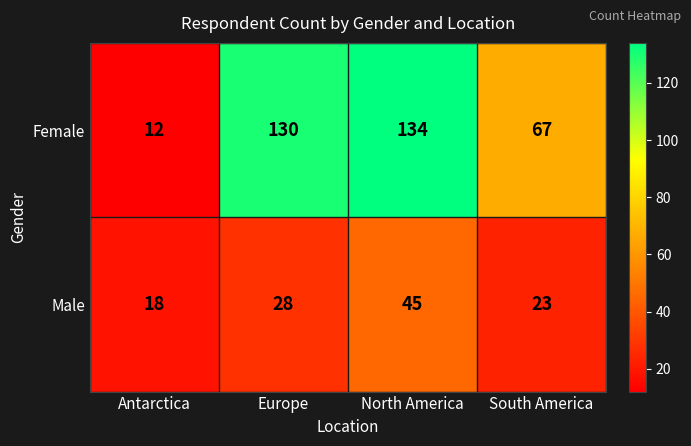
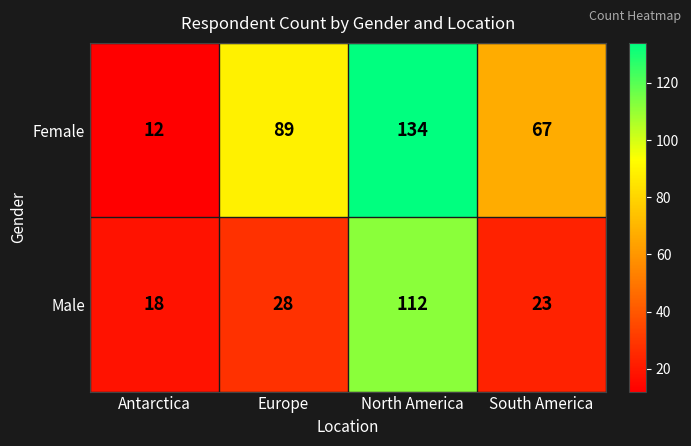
  {
    "Female": {
      "Antarctica": 12,
-     "Europe": 130,
+     "Europe": 89,
      "North America": 134,
      "South America": 67
    },
    "Male": {
      "Antarctica": 18,
      "Europe": 28,
-     "North America": 45,
+     "North America": 112,
      "South America": 23
    }
  }
